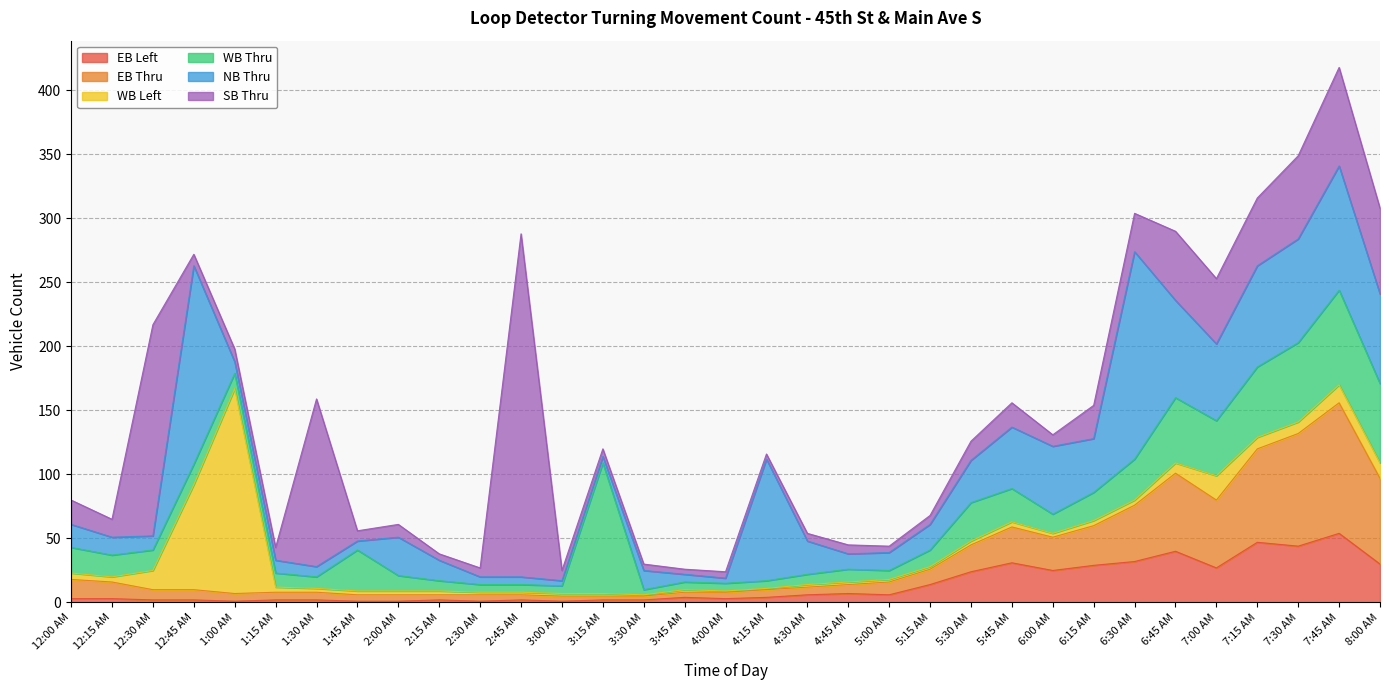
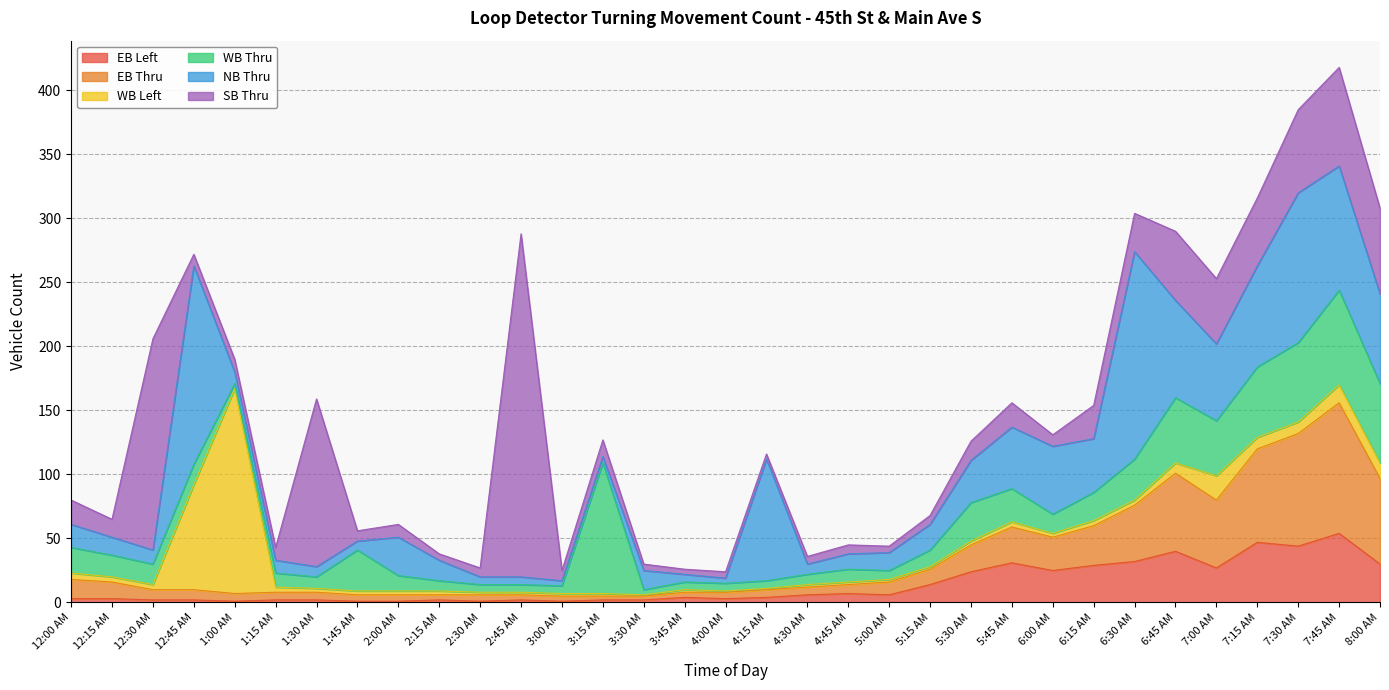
  {
    "WB Left": {
      "12:00 AM": 5,
      "12:15 AM": 4,
-     "12:30 AM": 15,
+     "12:30 AM": 4,
      "12:45 AM": 82,
      "1:00 AM": 160,
      "1:15 AM": 4,
      "1:30 AM": 3,
      "1:45 AM": 3,
      "2:00 AM": 3,
      "2:15 AM": 3,
      "2:30 AM": 2,
      "2:45 AM": 2,
      "3:00 AM": 2,
      "3:15 AM": 2,
      "4:45 AM": 2,
      "5:00 AM": 2,
      "5:15 AM": 2,
      "5:30 AM": 3,
      "5:45 AM": 4,
      "6:00 AM": 3,
      "6:15 AM": 4,
      "6:30 AM": 4,
      "6:45 AM": 8,
      "7:00 AM": 19,
      "7:15 AM": 9,
      "7:30 AM": 9,
      "7:45 AM": 14,
      "8:00 AM": 12
    },
    "WB Thru": {
      "12:00 AM": 20,
      "12:15 AM": 17,
      "12:30 AM": 16,
      "12:45 AM": 16,
-     "1:00 AM": 12,
+     "1:00 AM": 4,
      "1:15 AM": 11,
      "1:30 AM": 9,
      "1:45 AM": 32,
      "2:00 AM": 12,
      "2:15 AM": 8,
      "2:30 AM": 6,
      "2:45 AM": 6,
      "3:00 AM": 6,
      "3:15 AM": 102,
      "3:30 AM": 4,
      "3:45 AM": 6,
      "4:00 AM": 6,
      "4:15 AM": 6,
      "4:30 AM": 8,
      "4:45 AM": 10,
      "5:00 AM": 7,
      "5:15 AM": 13,
      "5:30 AM": 30,
      "5:45 AM": 26,
      "6:00 AM": 15,
      "6:15 AM": 22,
      "6:30 AM": 32,
      "6:45 AM": 51,
      "7:00 AM": 43,
      "7:15 AM": 55,
      "7:30 AM": 62,
      "7:45 AM": 74,
      "8:00 AM": 62
    },
    "NB Thru": {
      "12:00 AM": 18,
      "12:15 AM": 14,
      "12:30 AM": 11,
      "12:45 AM": 155,
      "1:00 AM": 9,
      "1:15 AM": 10,
      "1:30 AM": 8,
      "1:45 AM": 7,
      "2:00 AM": 30,
      "2:15 AM": 16,
      "2:30 AM": 6,
      "2:45 AM": 6,
      "3:00 AM": 4,
      "3:15 AM": 5,
      "3:30 AM": 15,
      "3:45 AM": 6,
      "4:00 AM": 4,
      "4:15 AM": 95,
-     "4:30 AM": 26,
+     "4:30 AM": 8,
      "4:45 AM": 12,
      "5:00 AM": 14,
      "5:15 AM": 20,
      "5:30 AM": 33,
      "5:45 AM": 48,
      "6:00 AM": 53,
      "6:15 AM": 42,
      "6:30 AM": 162,
      "6:45 AM": 76,
      "7:00 AM": 60,
      "7:15 AM": 79,
-     "7:30 AM": 81,
+     "7:30 AM": 117,
      "7:45 AM": 97,
      "8:00 AM": 70
    },
    "SB Thru": {
      "12:00 AM": 19,
      "12:15 AM": 14,
      "12:30 AM": 165,
      "12:45 AM": 9,
      "1:00 AM": 10,
      "1:15 AM": 10,
      "1:30 AM": 131,
      "1:45 AM": 8,
      "2:00 AM": 10,
      "2:15 AM": 5,
      "2:30 AM": 7,
      "2:45 AM": 268,
      "3:00 AM": 8,
-     "3:15 AM": 6,
+     "3:15 AM": 13,
      "3:30 AM": 5,
      "3:45 AM": 4,
      "4:00 AM": 5,
      "4:15 AM": 4,
      "4:30 AM": 6,
      "4:45 AM": 7,
      "5:00 AM": 5,
      "5:15 AM": 7,
      "5:30 AM": 15,
      "5:45 AM": 19,
      "6:00 AM": 9,
      "6:15 AM": 26,
      "6:30 AM": 30,
      "6:45 AM": 54,
      "7:00 AM": 51,
      "7:15 AM": 53,
      "7:30 AM": 65,
      "7:45 AM": 77,
      "8:00 AM": 67
    }
  }
